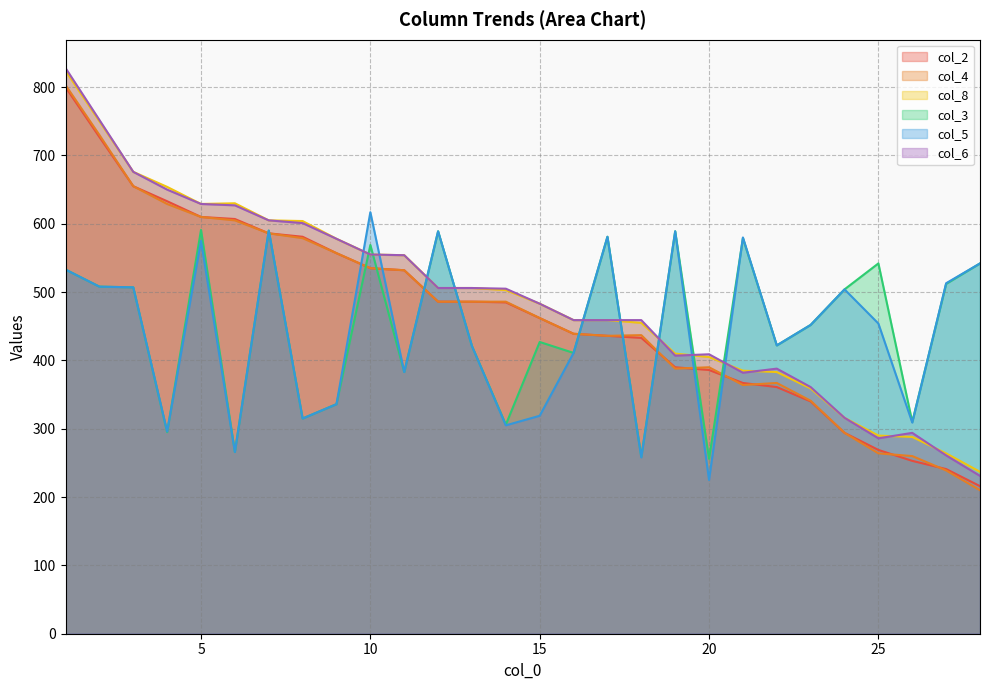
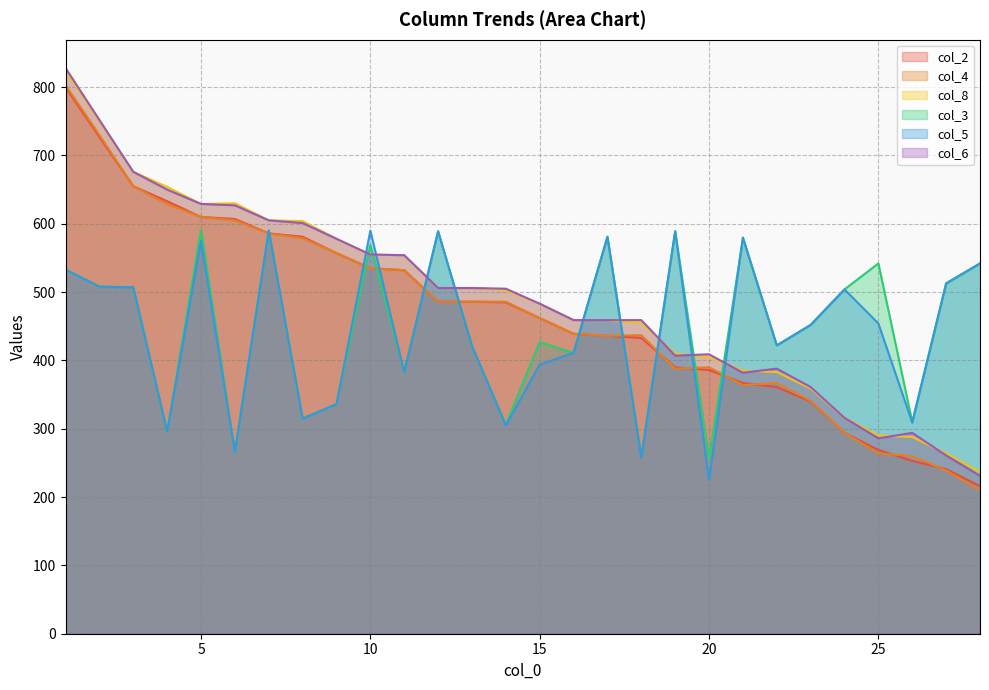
  {
    "col_3": {
      "5": 590,
      "10": 570,
      "15": 430,
      "20": 260,
      "25": 540
    },
    "col_5": {
      "5": 580,
-     "10": 620,
-     "15": 320,
+     "10": 590,
+     "15": 390,
      "20": 230,
      "25": 450
    },
    "col_6": {
      "20": 410,
      "25": 290
    }
  }
